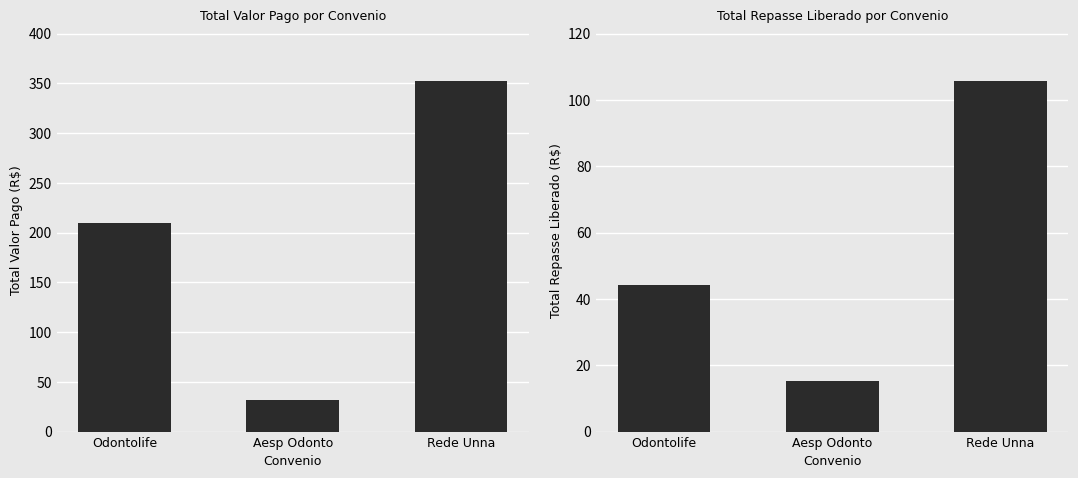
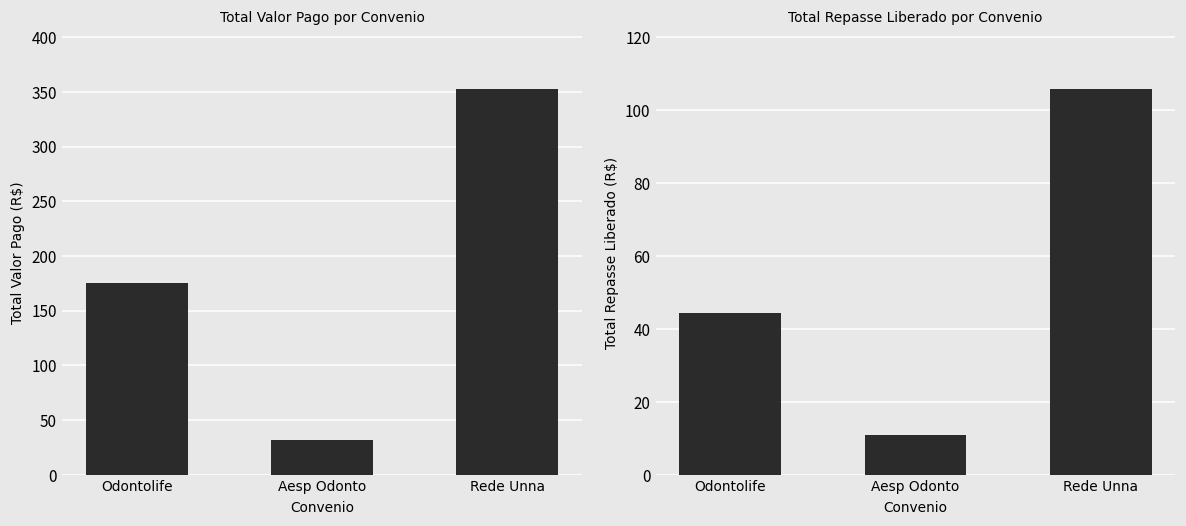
  {
    "Total Valor Pago por Convenio": {
-     "Odontolife": 210,
+     "Odontolife": 180,
      "Aesp Odonto": 30,
      "Rede Unna": 350
    },
    "Total Repasse Liberado por Convenio": {
      "Odontolife": 44,
-     "Aesp Odonto": 15,
+     "Aesp Odonto": 11,
      "Rede Unna": 106
    }
  }
